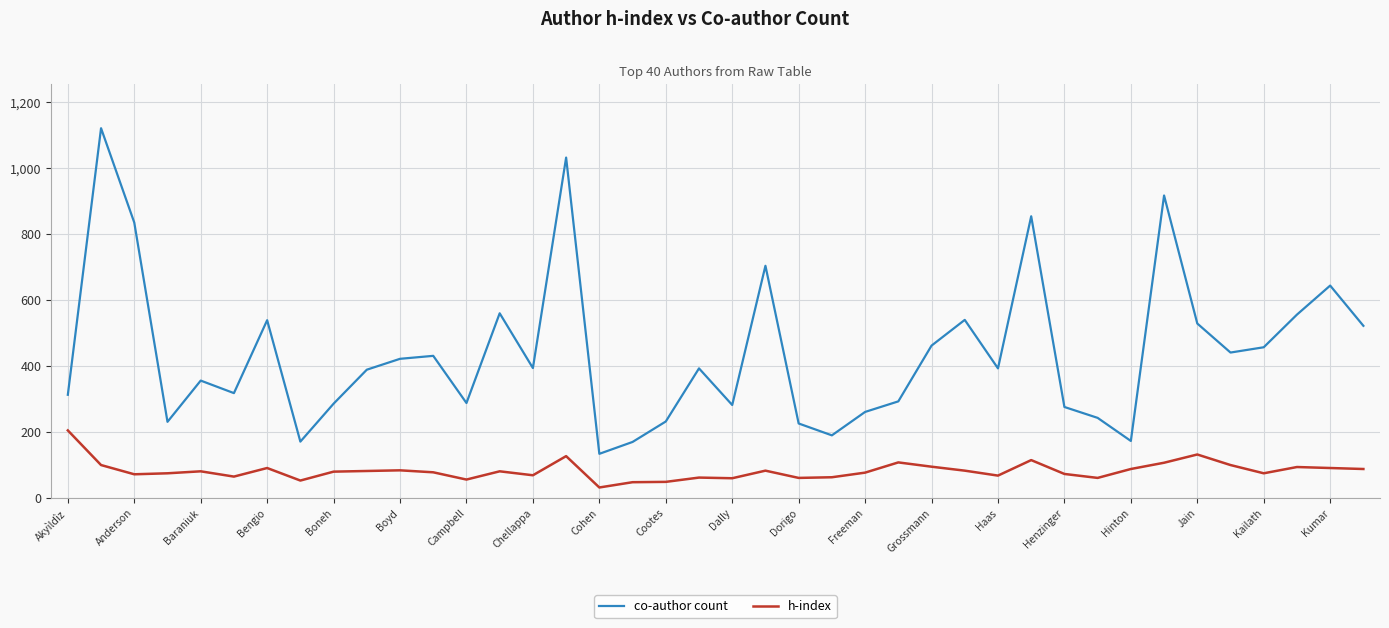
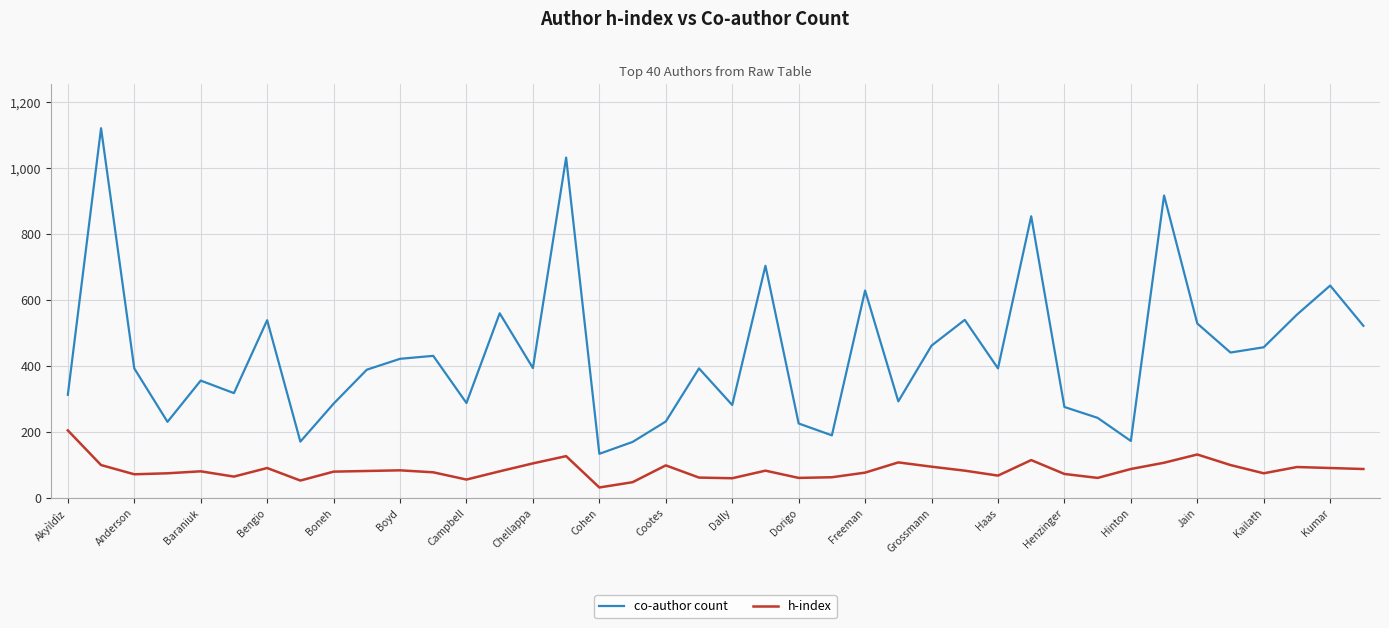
  {
    "co-author count": {
      "Akyìldìz": 310,
-     "Anderson": 830,
+     "Anderson": 390,
      "Baraniuk": 360,
      "Bengio": 540,
      "Boneh": 290,
      "Boyd": 420,
      "Campbell": 290,
      "Chellappa": 390,
      "Cohen": 130,
      "Cootes": 230,
      "Dally": 280,
      "Dorigo": 230,
-     "Freeman": 260,
+     "Freeman": 630,
      "Grossmann": 460,
      "Haas": 390,
      "Henzinger": 280,
      "Hinton": 170,
      "Jain": 530,
      "Kailath": 460,
      "Kumar": 640
    },
    "h-index": {
      "Akyìldìz": 200,
      "Anderson": 70,
      "Baraniuk": 80,
      "Bengio": 90,
      "Boneh": 80,
      "Boyd": 80,
      "Campbell": 60,
-     "Chellappa": 70,
+     "Chellappa": 100,
      "Cohen": 30,
-     "Cootes": 50,
+     "Cootes": 100,
      "Dally": 60,
      "Dorigo": 60,
      "Freeman": 80,
      "Grossmann": 90,
      "Haas": 70,
      "Henzinger": 70,
      "Hinton": 90,
      "Jain": 130,
      "Kailath": 70,
      "Kumar": 90
    }
  }
